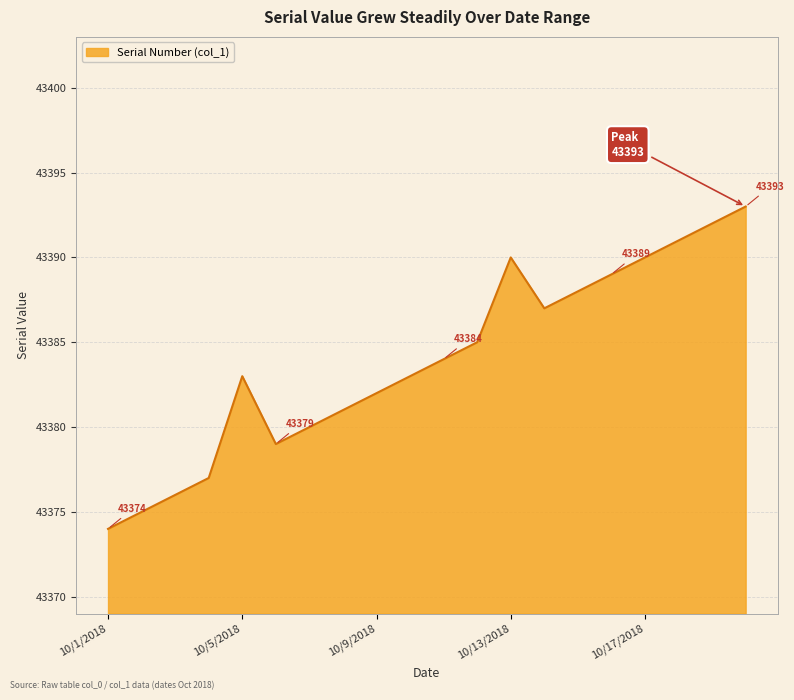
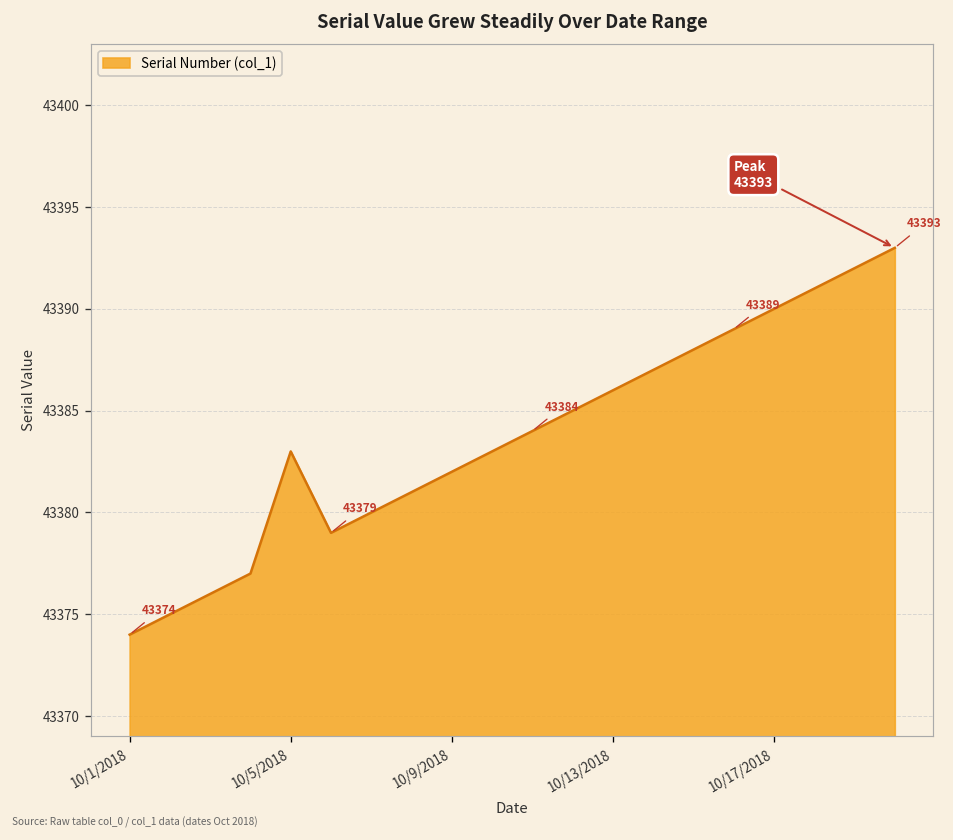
  {
    "10/1/2018": 43374,
    "10/5/2018": 43383,
    "10/9/2018": 43382,
-   "10/13/2018": 43390
+   "10/13/2018": 43386
  }
